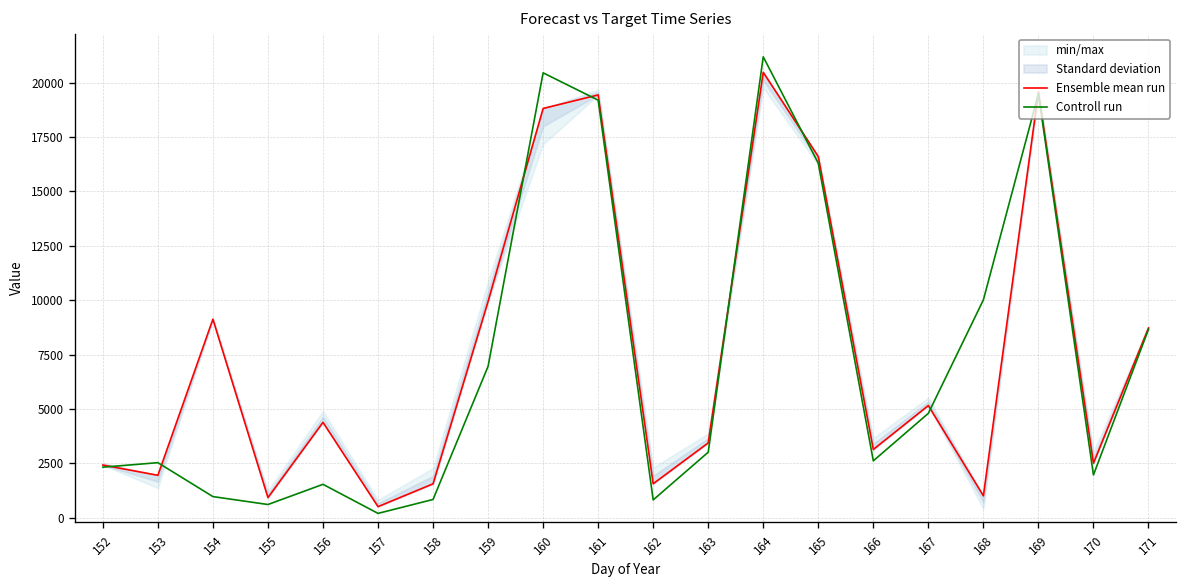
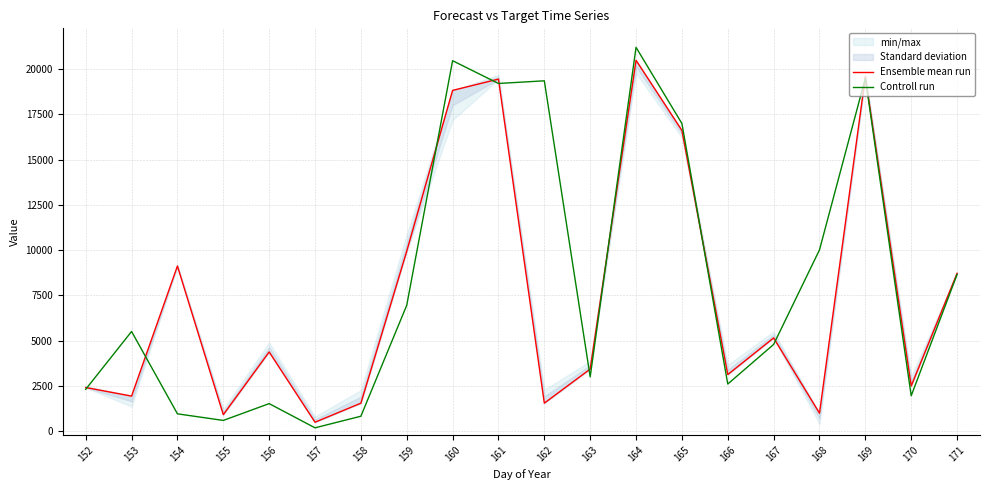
  {
    "Ensemble mean run": {
      "155": 900,
      "156": 4400,
      "157": 500,
      "158": 1600,
      "159": 9900,
      "162": 1600,
      "163": 3400,
      "166": 3100,
      "167": 5200,
      "170": 2500
    },
    "Controll run": {
-     "153": 2500,
+     "153": 5500,
      "154": 1000,
      "155": 600,
      "156": 1500,
      "157": 200,
      "158": 800,
      "159": 7000,
      "160": 20500,
      "161": 19200,
-     "162": 800,
+     "162": 19300,
      "163": 3000,
      "164": 21200,
-     "165": 16300,
+     "165": 17000,
      "166": 2600,
      "167": 4800,
      "168": 10000,
      "170": 2000
    }
  }
